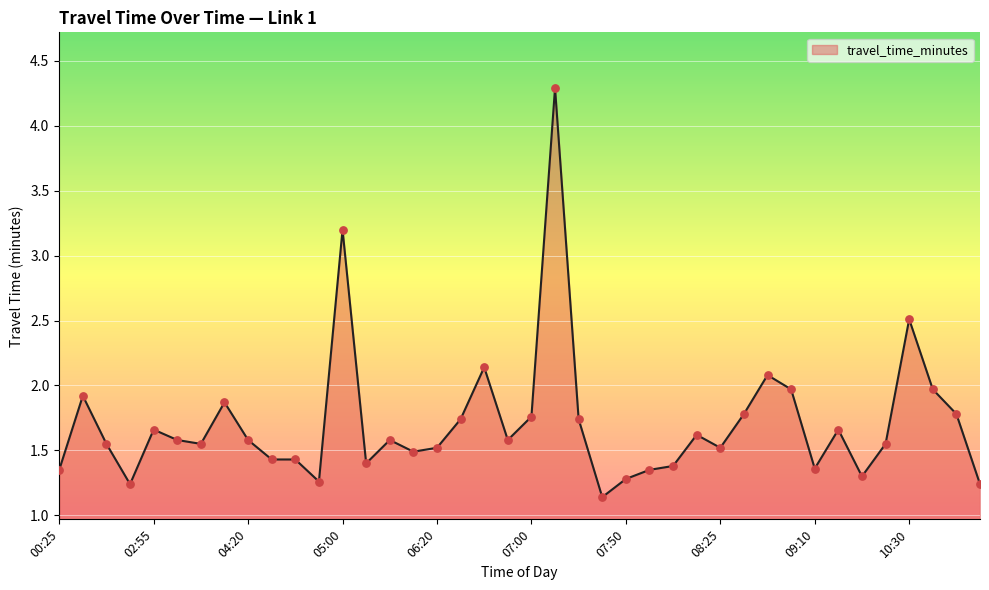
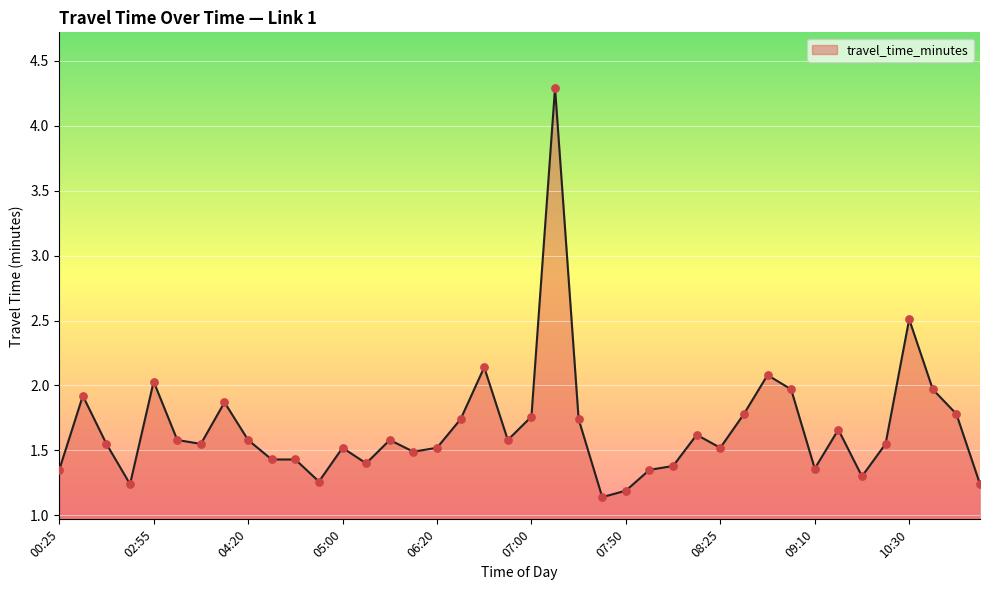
  {
    "00:25": 1.35,
-   "02:55": 1.66,
+   "02:55": 2.03,
    "04:20": 1.58,
-   "05:00": 3.20,
+   "05:00": 1.52,
    "06:20": 1.52,
    "07:00": 1.76,
-   "07:50": 1.28,
+   "07:50": 1.19,
    "08:25": 1.52,
    "09:10": 1.36,
    "10:30": 2.51
  }
